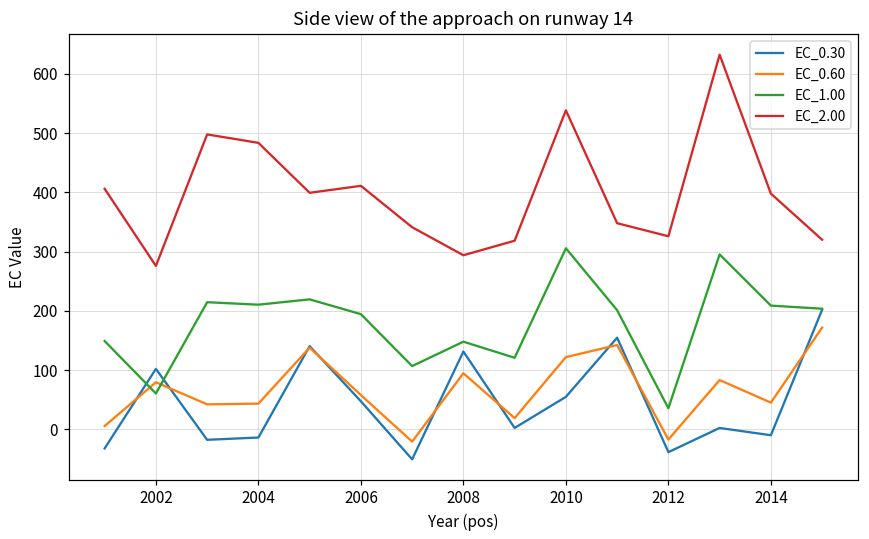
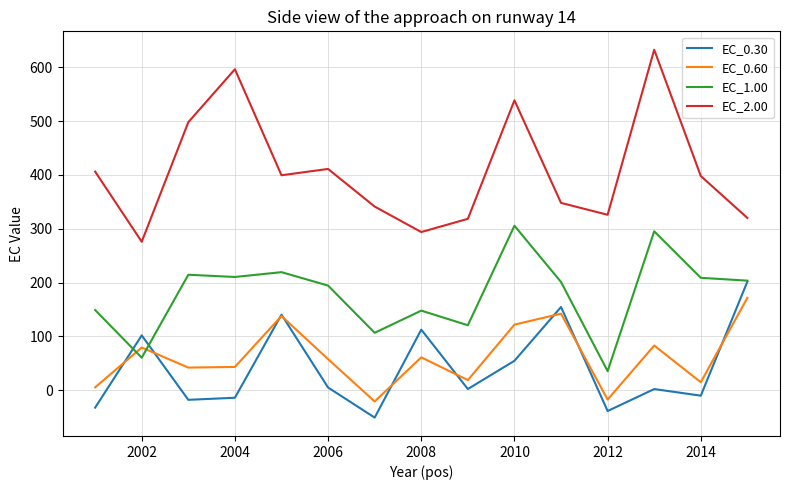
  {
    "EC_0.30": {
      "2002": 100,
      "2004": -10,
-     "2006": 50,
-     "2008": 130,
+     "2006": 10,
+     "2008": 110,
      "2010": 50,
      "2012": -40,
      "2014": -10
    },
    "EC_0.60": {
      "2002": 80,
      "2004": 40,
      "2006": 60,
-     "2008": 90,
+     "2008": 60,
      "2010": 120,
      "2012": -20,
-     "2014": 40
+     "2014": 10
    },
    "EC_1.00": {
      "2002": 60,
      "2004": 210,
      "2006": 190,
      "2008": 150,
      "2010": 310,
      "2012": 40,
      "2014": 210
    },
    "EC_2.00": {
      "2002": 280,
-     "2004": 480,
+     "2004": 600,
      "2006": 410,
      "2008": 290,
      "2010": 540,
      "2012": 330,
      "2014": 400
    }
  }
